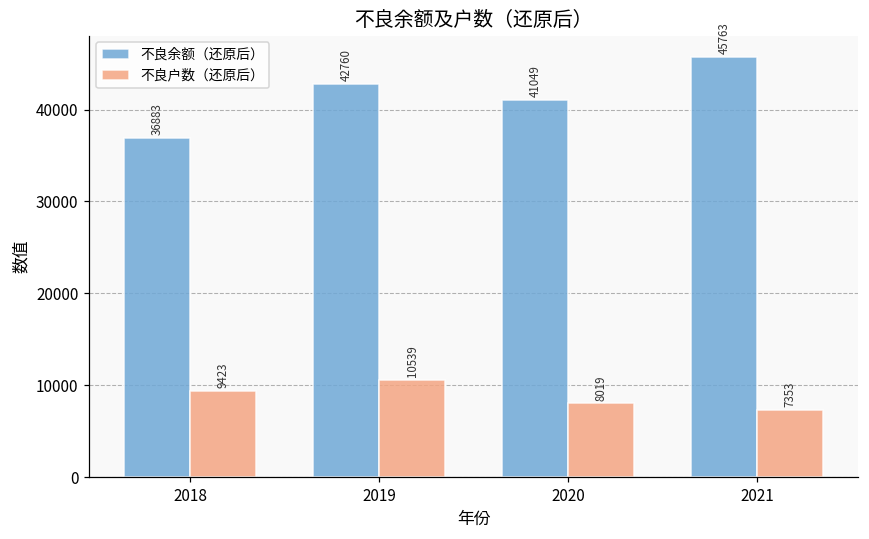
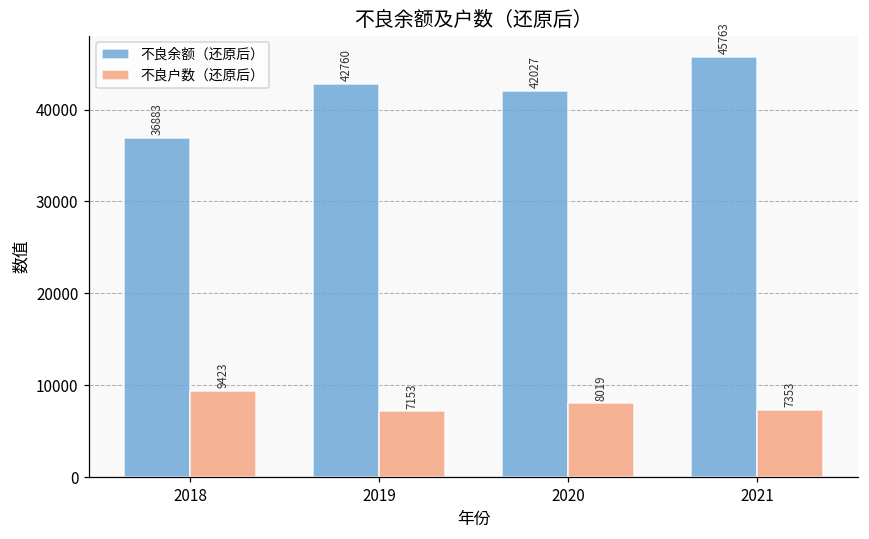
  {
    "不良余额（还原后）": {
      "2018": 36883,
      "2019": 42760,
-     "2020": 41049,
+     "2020": 42027,
      "2021": 45763
    },
    "不良户数（还原后）": {
      "2018": 9423,
-     "2019": 10539,
+     "2019": 7153,
      "2020": 8019,
      "2021": 7353
    }
  }
